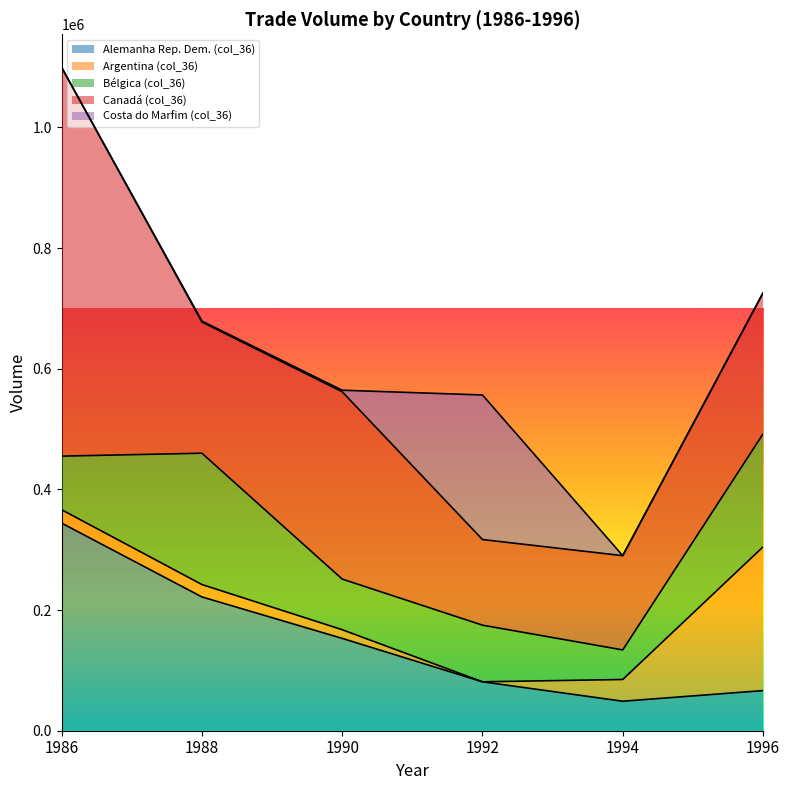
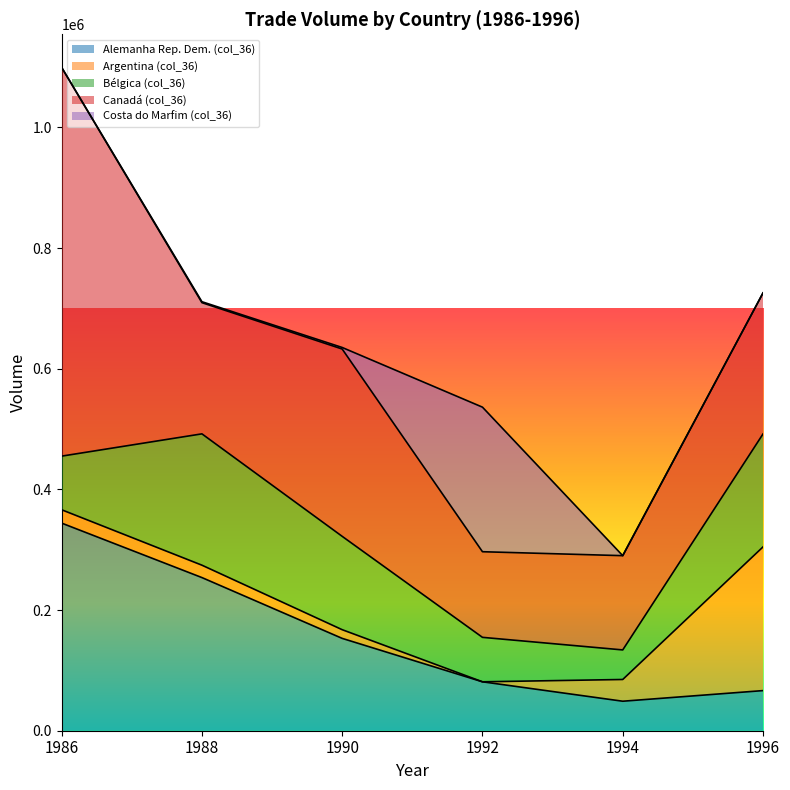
  {
    "Alemanha Rep. Dem. (col_36)": {
      "1986": 340000,
-     "1988": 220000,
+     "1988": 250000,
      "1990": 150000,
      "1994": 50000,
      "1996": 70000
    },
    "Argentina (col_36)": {
      "1986": 20000,
      "1988": 20000,
      "1990": 10000,
      "1994": 40000,
      "1996": 240000
    },
    "Bélgica (col_36)": {
      "1986": 90000,
      "1988": 220000,
-     "1990": 80000,
-     "1992": 90000,
+     "1990": 150000,
+     "1992": 70000,
      "1994": 50000,
      "1996": 190000
    },
    "Canadá (col_36)": {
      "1992": 140000
    },
    "Costa do Marfim (col_36)": {
      "1992": 240000
    }
  }
